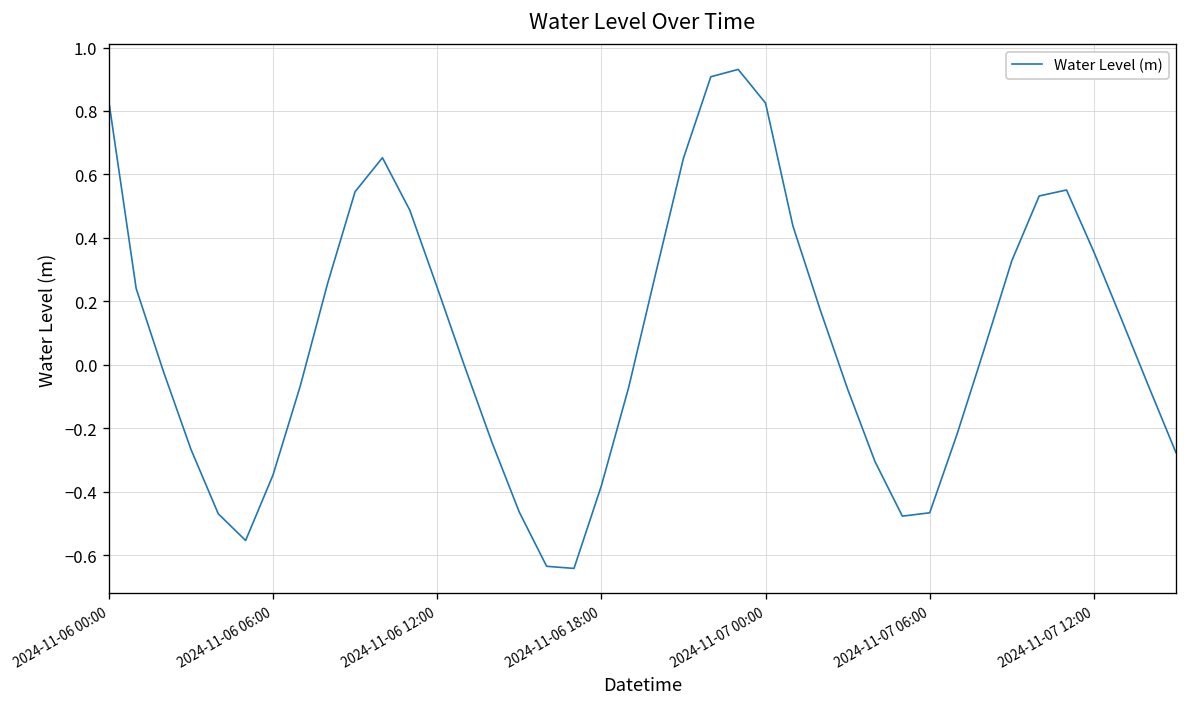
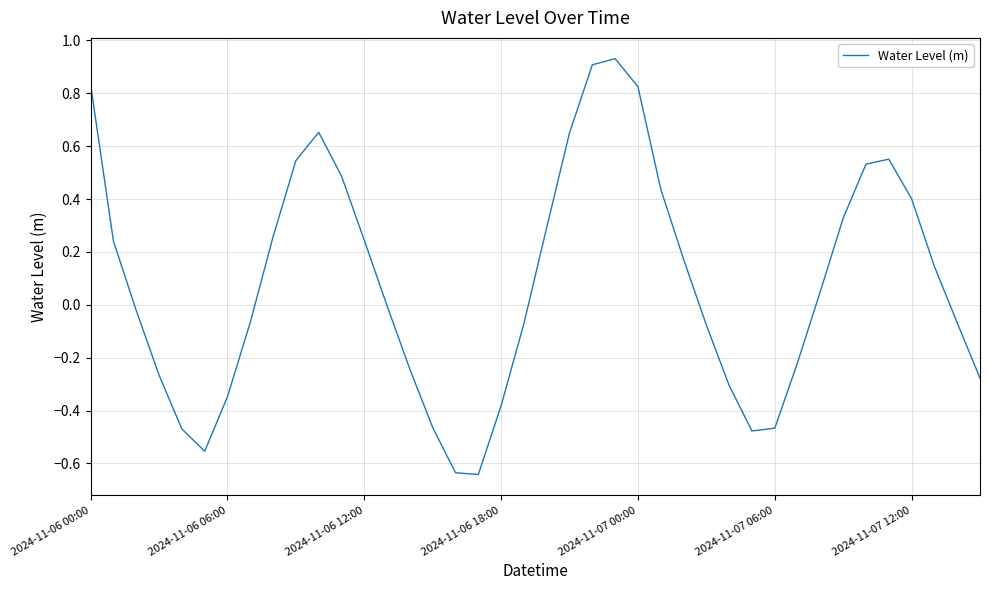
  {
    "2024-11-06 00:00": 0.83,
    "2024-11-06 06:00": -0.35,
    "2024-11-06 12:00": 0.24,
    "2024-11-06 18:00": -0.38,
    "2024-11-07 00:00": 0.82,
    "2024-11-07 06:00": -0.47,
-   "2024-11-07 12:00": 0.36
+   "2024-11-07 12:00": 0.40
  }
